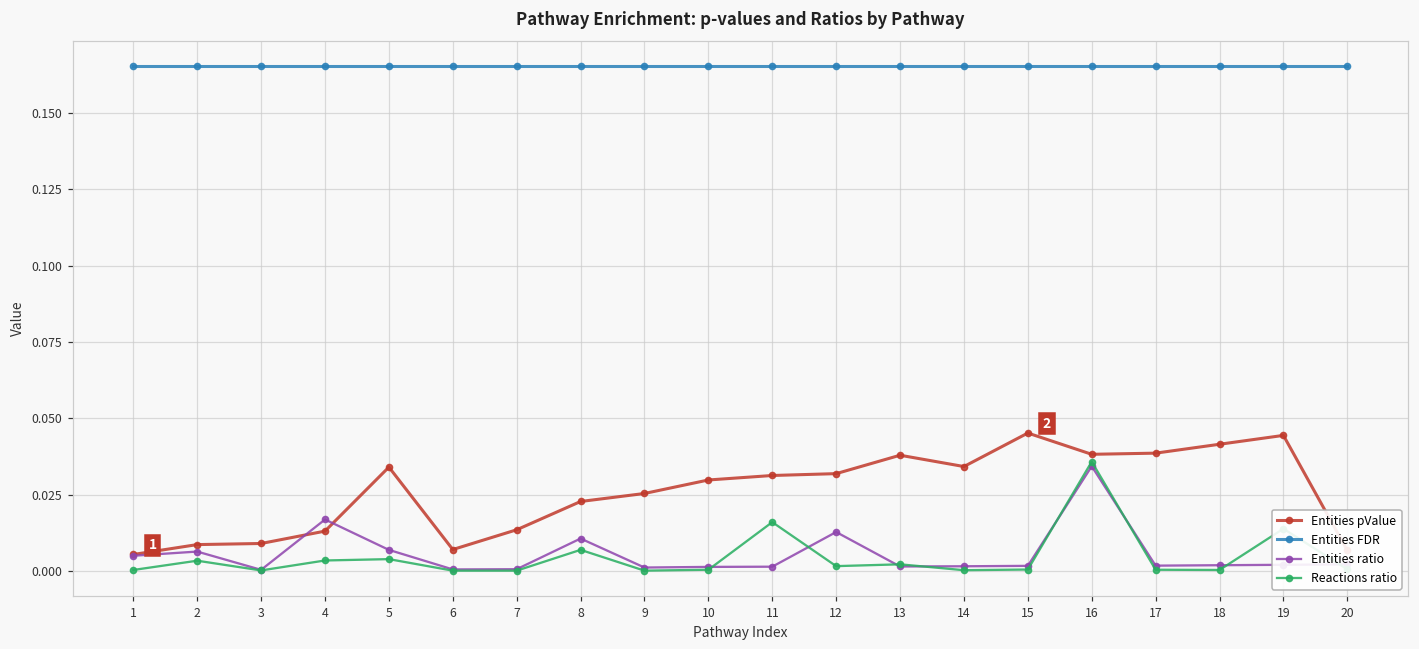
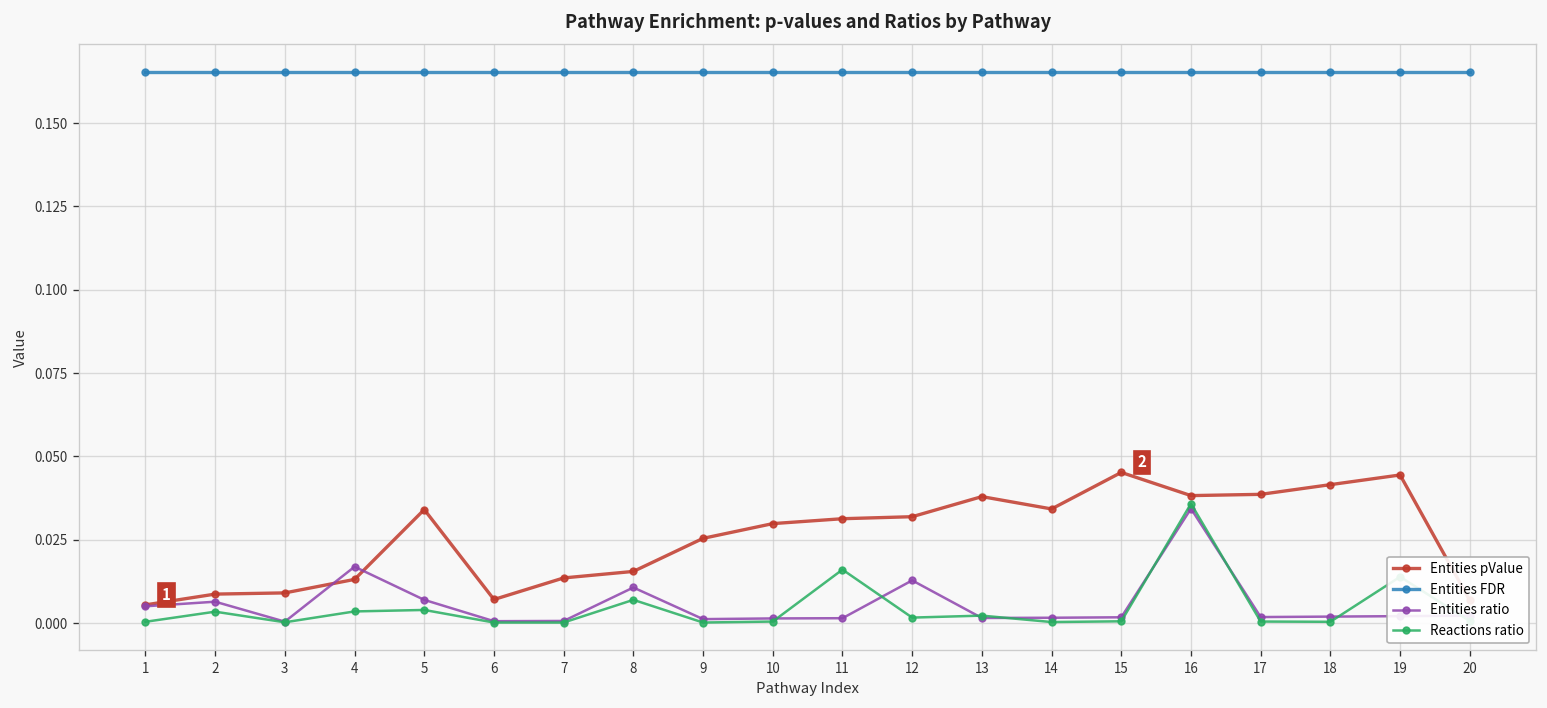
  {
    "Entities pValue": {
      "2": 0.009,
      "3": 0.009,
      "4": 0.013,
      "5": 0.034,
      "6": 0.007,
      "7": 0.014,
-     "8": 0.023,
+     "8": 0.015,
      "9": 0.025,
      "10": 0.030,
      "11": 0.031,
      "12": 0.032,
      "13": 0.038,
      "14": 0.034,
      "16": 0.038,
      "17": 0.039,
      "18": 0.042,
      "19": 0.044
    },
    "Entities FDR": {
      "1": 0.165,
      "2": 0.165,
      "3": 0.165,
      "4": 0.165,
      "5": 0.165,
      "6": 0.165,
      "7": 0.165,
      "8": 0.165,
      "9": 0.165,
      "10": 0.165,
      "11": 0.165,
      "12": 0.165,
      "13": 0.165,
      "14": 0.165,
      "15": 0.165,
      "16": 0.165,
      "17": 0.165,
      "18": 0.165,
      "19": 0.165,
      "20": 0.165
    },
    "Entities ratio": {
      "2": 0.006,
      "4": 0.017,
      "5": 0.007,
      "8": 0.011,
      "9": 0.001,
      "10": 0.001,
      "11": 0.001,
      "12": 0.013,
      "14": 0.002,
      "15": 0.002,
      "16": 0.034,
      "17": 0.002,
      "18": 0.002
    },
    "Reactions ratio": {
      "1": 0.000,
      "2": 0.003,
      "4": 0.003,
      "5": 0.004,
      "8": 0.007,
      "9": 0.000,
      "10": 0.000,
      "11": 0.016,
      "12": 0.002,
      "14": 0.000,
      "15": 0.001,
      "16": 0.036,
      "17": 0.000,
      "18": 0.000
    }
  }
